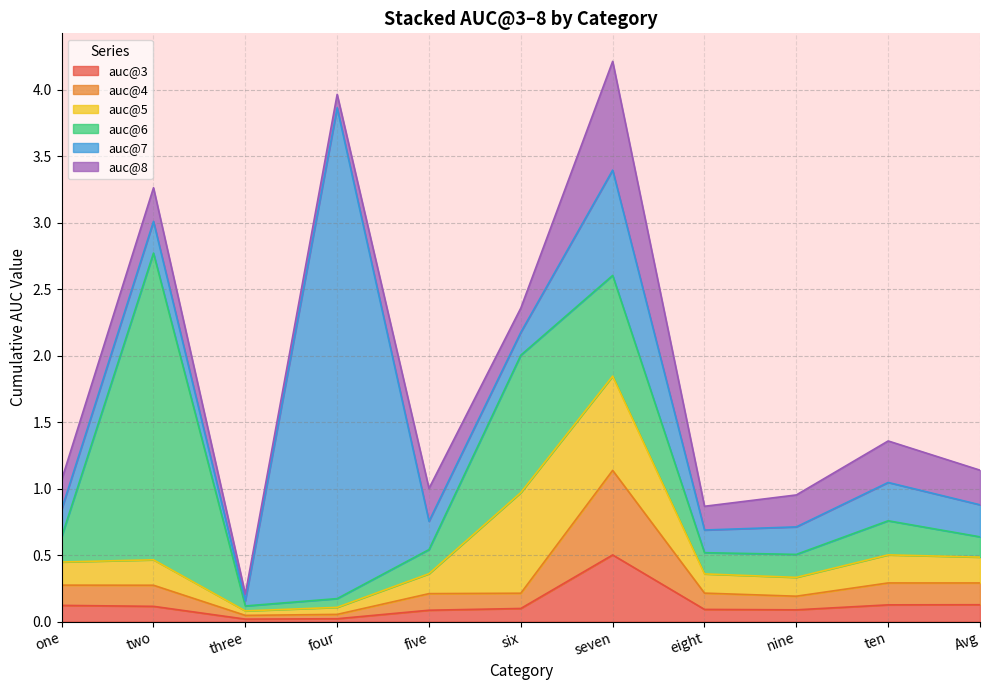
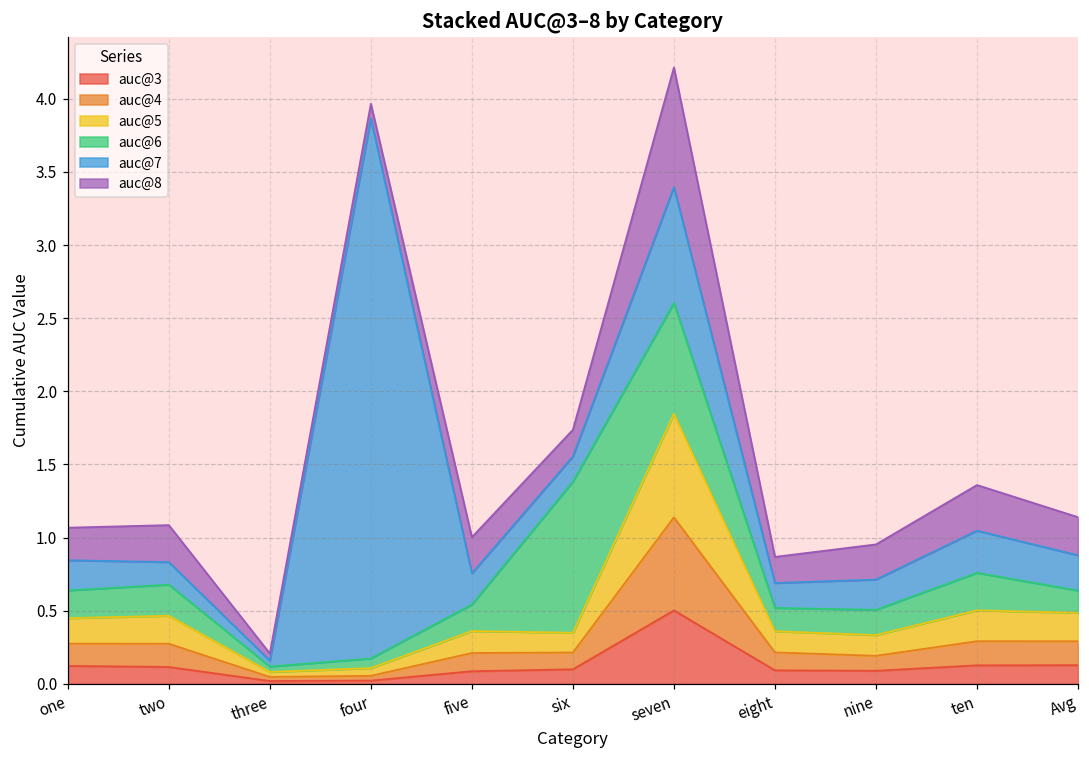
  {
    "auc@5": {
      "one": 0.17,
      "two": 0.19,
      "three": 0.03,
      "four": 0.05,
      "five": 0.15,
-     "six": 0.76,
+     "six": 0.14,
      "seven": 0.71,
      "eight": 0.14,
      "nine": 0.14,
      "ten": 0.21,
      "Avg": 0.19
    },
    "auc@6": {
      "one": 0.19,
-     "two": 2.31,
+     "two": 0.21,
      "three": 0.04,
      "four": 0.07,
      "five": 0.18,
      "six": 1.03,
      "seven": 0.76,
      "eight": 0.16,
      "nine": 0.17,
      "ten": 0.26,
      "Avg": 0.15
    },
    "auc@7": {
      "one": 0.21,
-     "two": 0.24,
+     "two": 0.15,
      "three": 0.04,
      "four": 3.69,
      "five": 0.21,
      "six": 0.17,
      "seven": 0.79,
      "eight": 0.17,
      "nine": 0.21,
      "ten": 0.29,
      "Avg": 0.24
    },
    "auc@8": {
      "one": 0.22,
      "two": 0.25,
      "three": 0.05,
      "four": 0.10,
      "five": 0.25,
      "six": 0.18,
      "seven": 0.82,
      "eight": 0.18,
      "nine": 0.24,
      "ten": 0.31,
      "Avg": 0.26
    }
  }
